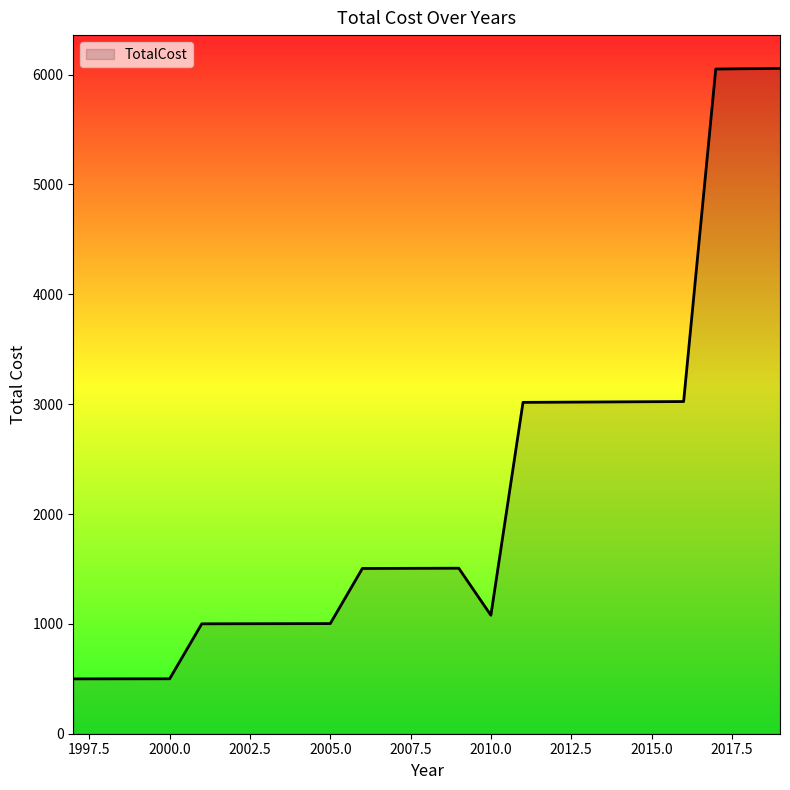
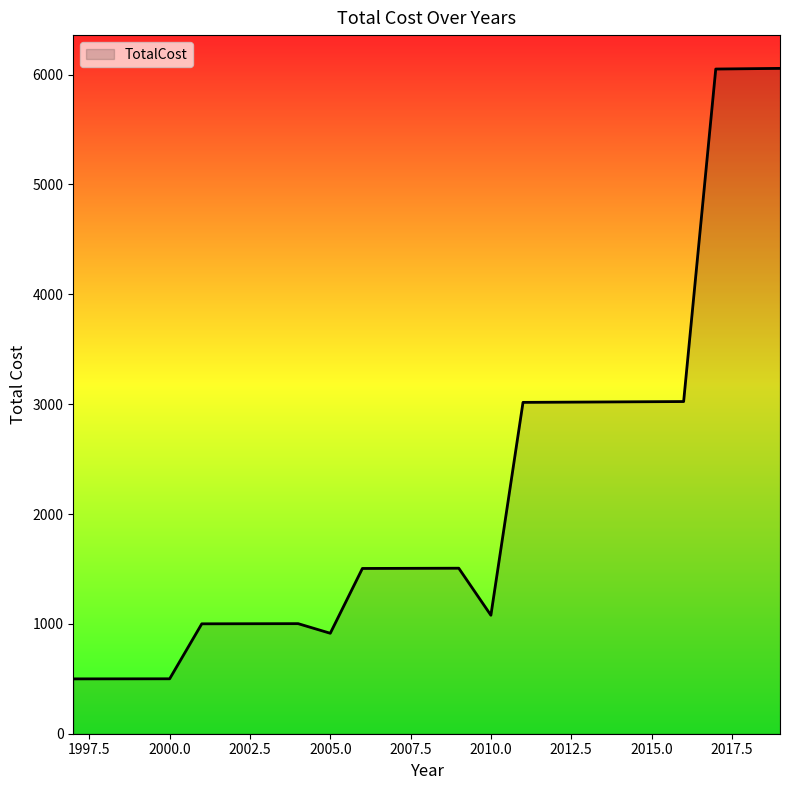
  {
    "2000.0": 500,
-   "2005.0": 1000,
+   "2005.0": 910,
    "2010.0": 1080,
    "2015.0": 3020
  }
